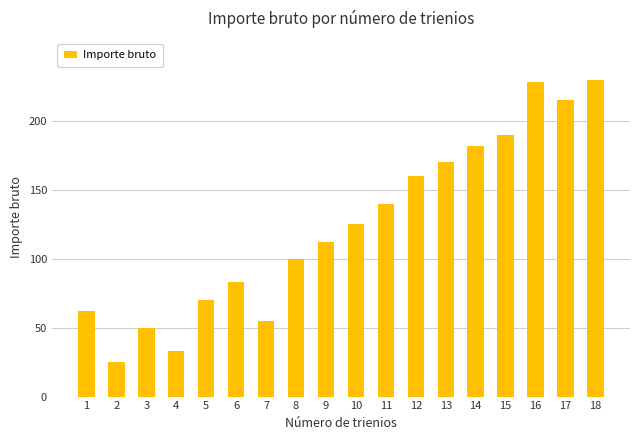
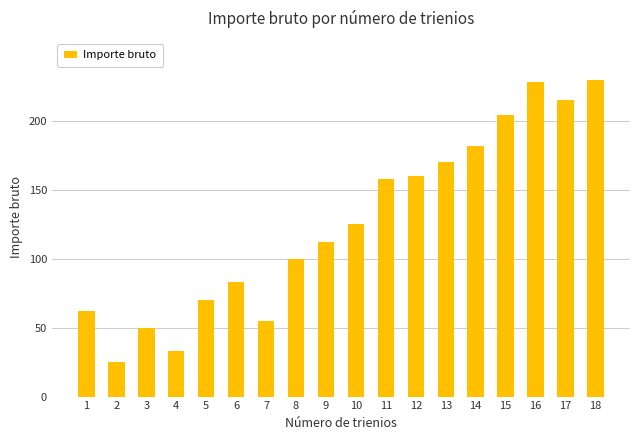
  {
    "1": 62,
    "2": 25,
    "3": 50,
    "4": 33,
    "5": 70,
    "6": 83,
    "7": 55,
    "8": 100,
    "9": 112,
    "10": 125,
-   "11": 140,
+   "11": 158,
    "12": 160,
    "13": 170,
    "14": 182,
-   "15": 190,
+   "15": 204,
    "16": 228,
    "17": 215,
    "18": 230
  }
